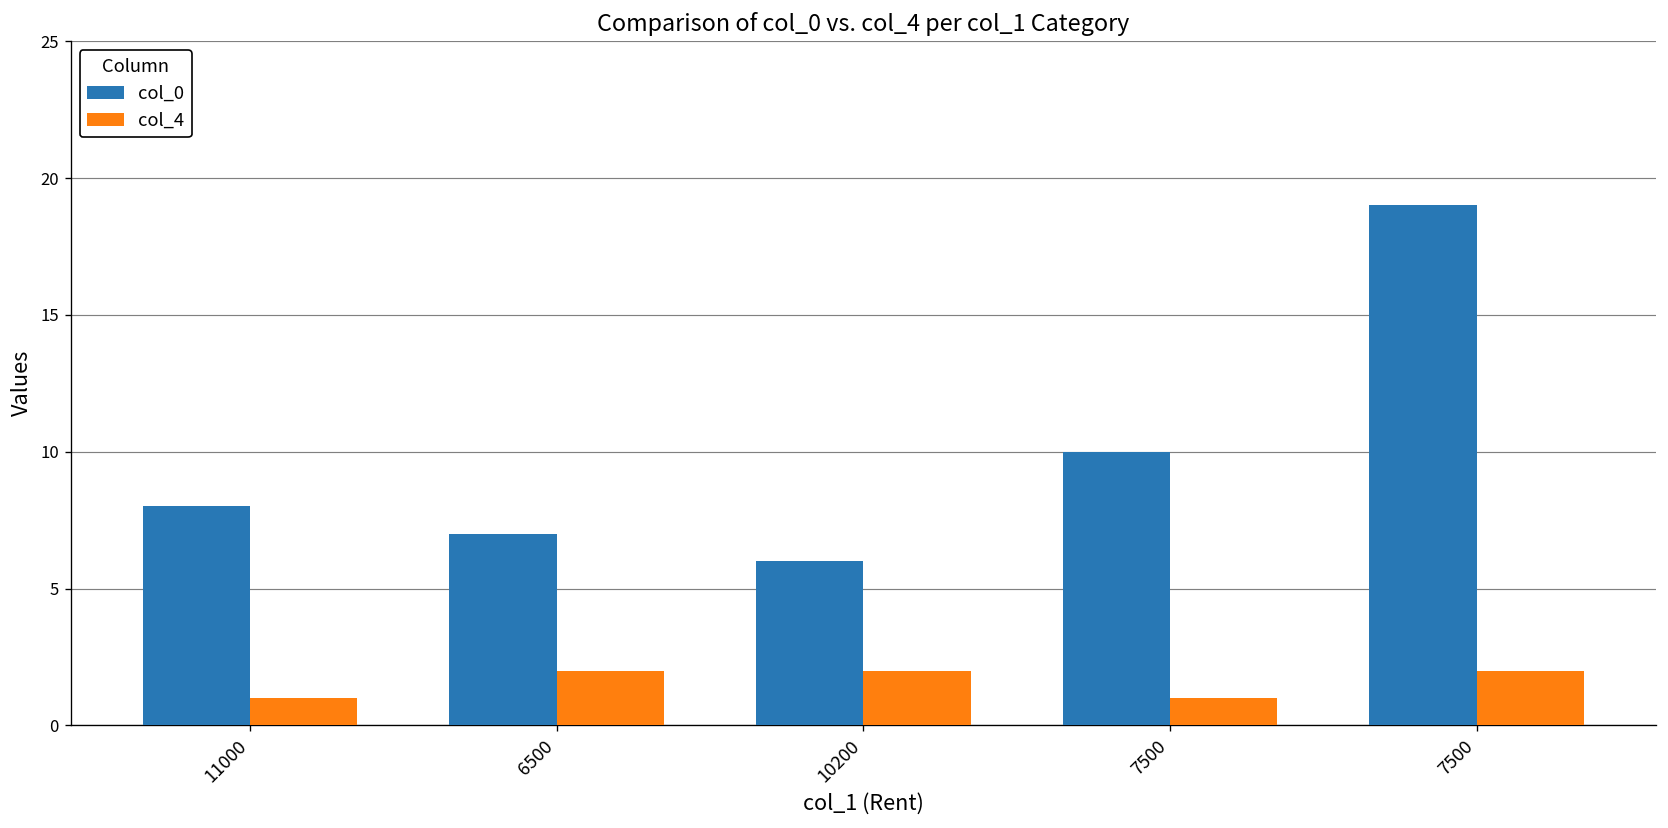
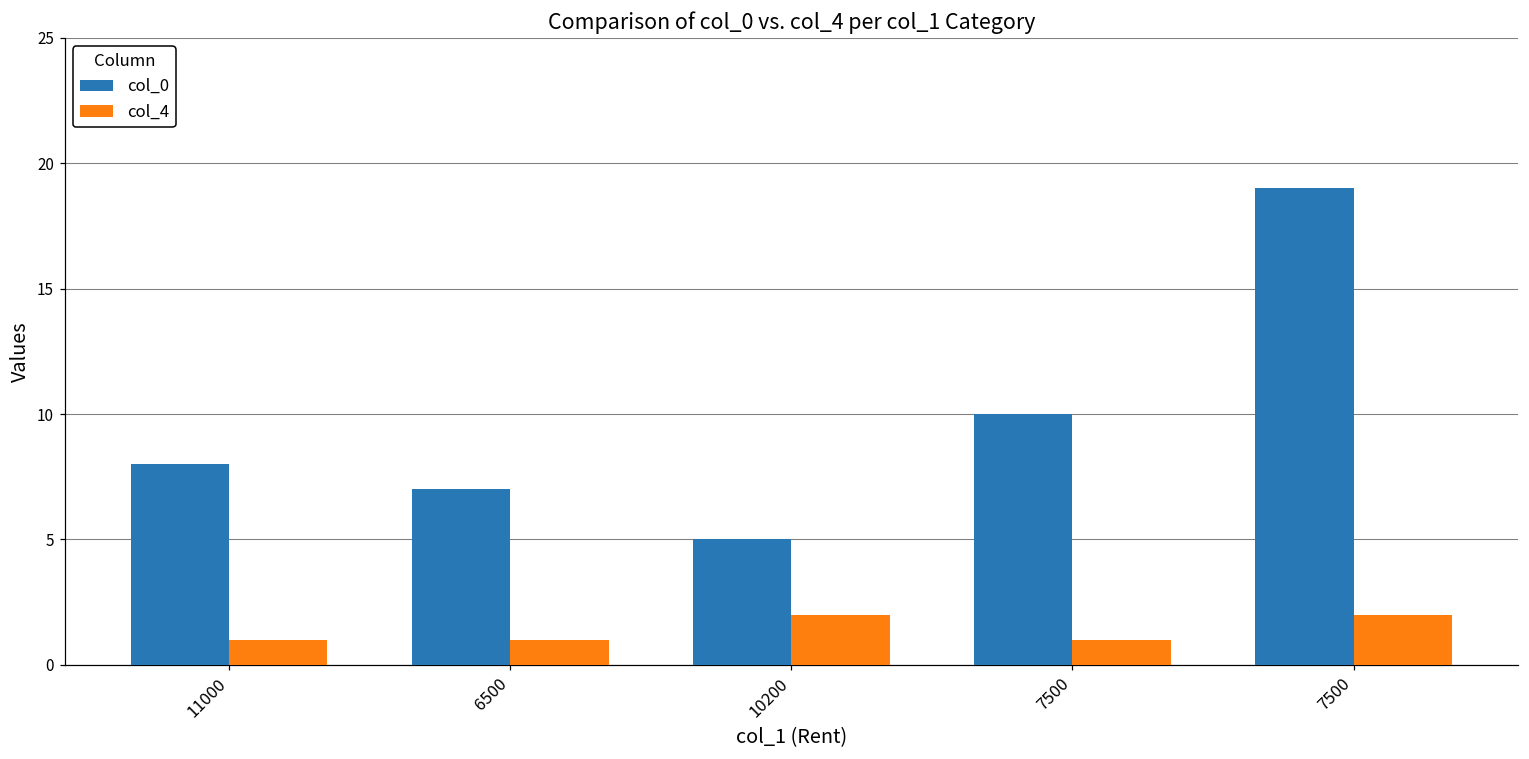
  {
    "col_0": {
      "11000": 8,
      "6500": 7,
-     "10200": 6
+     "10200": 5
    },
    "col_4": {
      "11000": 1,
-     "6500": 2,
+     "6500": 1,
      "10200": 2
    }
  }
